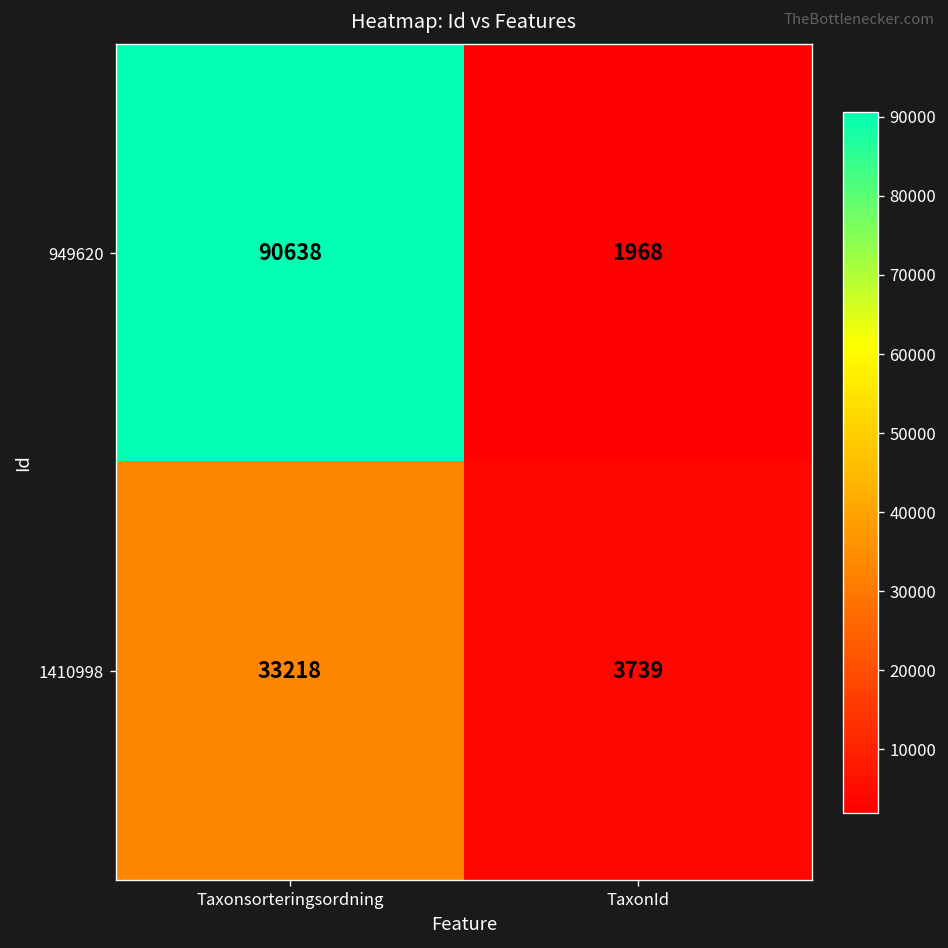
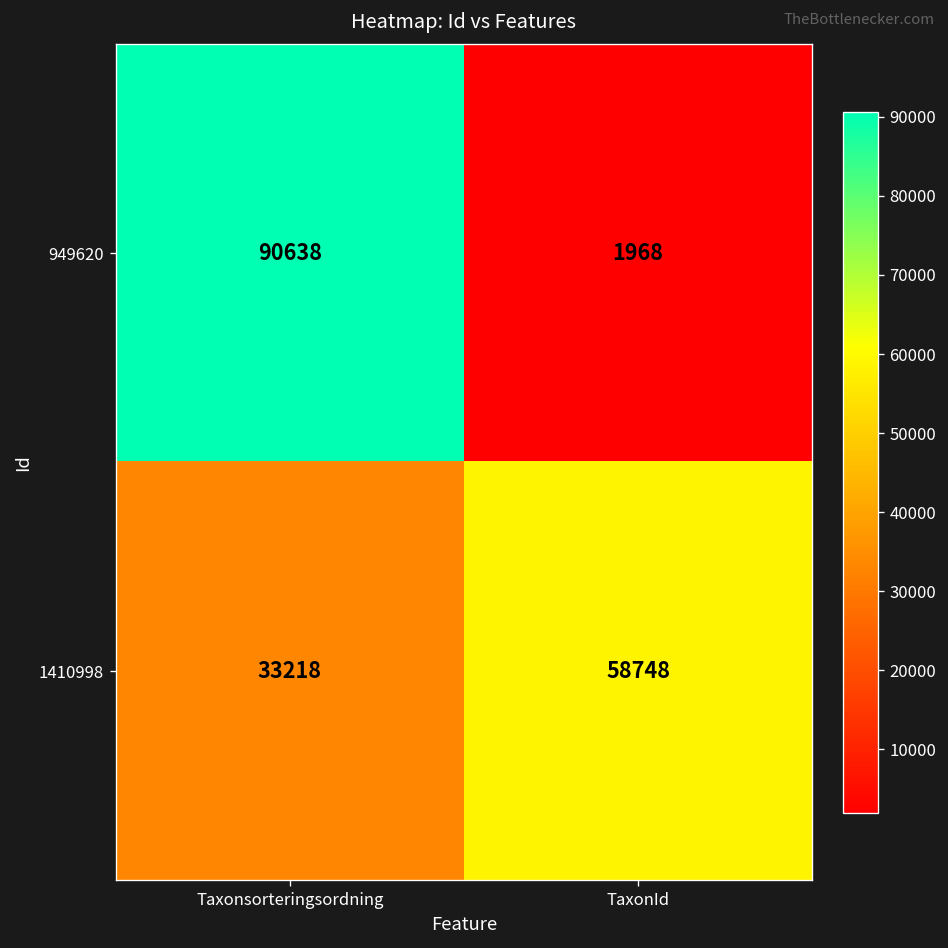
  {
    "949620": {
      "Taxonsorteringsordning": 90638,
      "TaxonId": 1968
    },
    "1410998": {
      "Taxonsorteringsordning": 33218,
-     "TaxonId": 3739
+     "TaxonId": 58748
    }
  }
